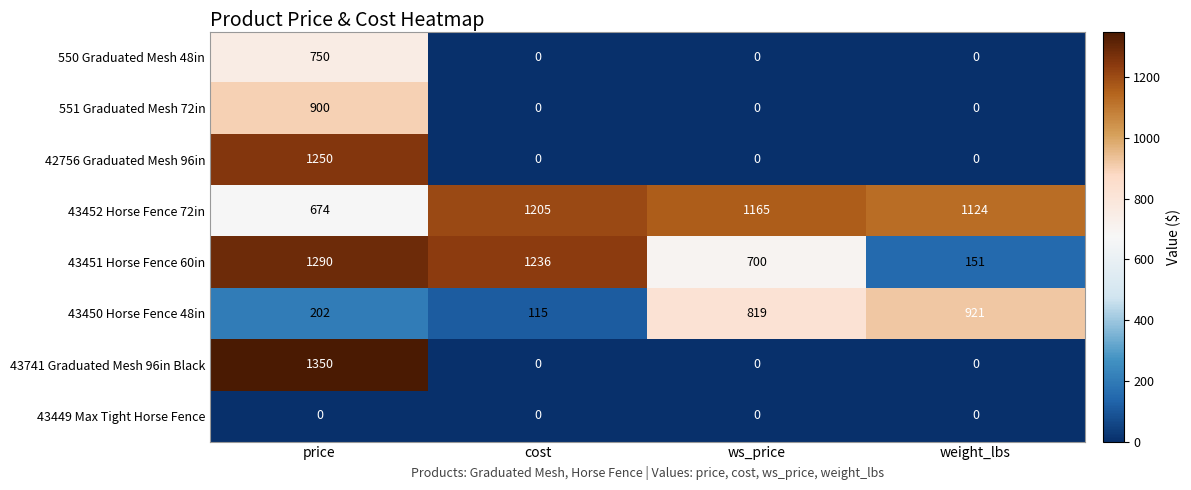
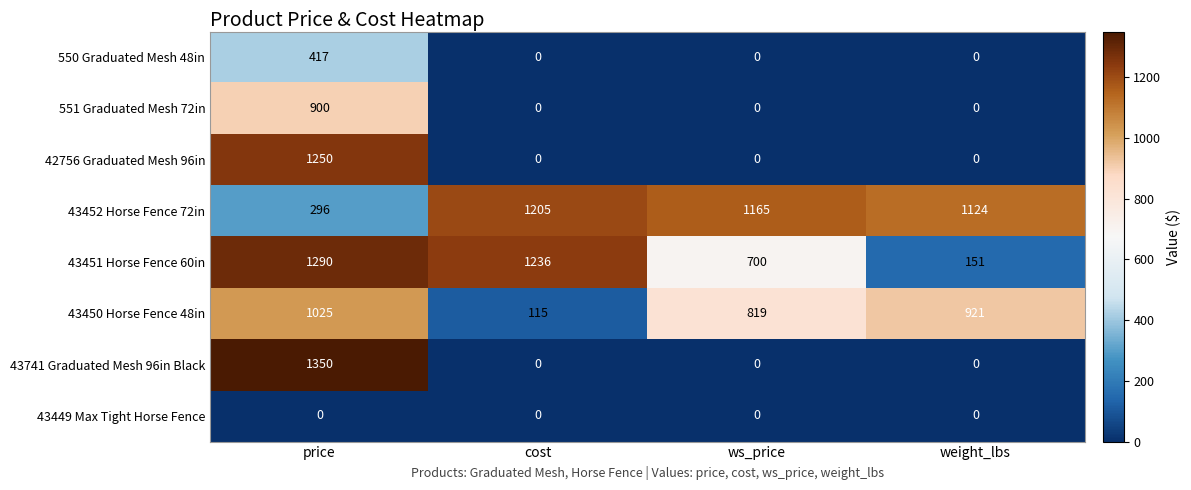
  {
    "550 Graduated Mesh 48in": {
-     "price": 750,
+     "price": 417,
      "cost": 0,
      "ws_price": 0,
      "weight_lbs": 0
    },
    "551 Graduated Mesh 72in": {
      "price": 900,
      "cost": 0,
      "ws_price": 0,
      "weight_lbs": 0
    },
    "42756 Graduated Mesh 96in": {
      "price": 1250,
      "cost": 0,
      "ws_price": 0,
      "weight_lbs": 0
    },
    "43452 Horse Fence 72in": {
-     "price": 674,
+     "price": 296,
      "cost": 1205,
      "ws_price": 1165,
      "weight_lbs": 1124
    },
    "43451 Horse Fence 60in": {
      "price": 1290,
      "cost": 1236,
      "ws_price": 700,
      "weight_lbs": 151
    },
    "43450 Horse Fence 48in": {
-     "price": 202,
+     "price": 1025,
      "cost": 115,
      "ws_price": 819,
      "weight_lbs": 921
    },
    "43741 Graduated Mesh 96in Black": {
      "price": 1350,
      "cost": 0,
      "ws_price": 0,
      "weight_lbs": 0
    },
    "43449 Max Tight Horse Fence": {
      "price": 0,
      "cost": 0,
      "ws_price": 0,
      "weight_lbs": 0
    }
  }
